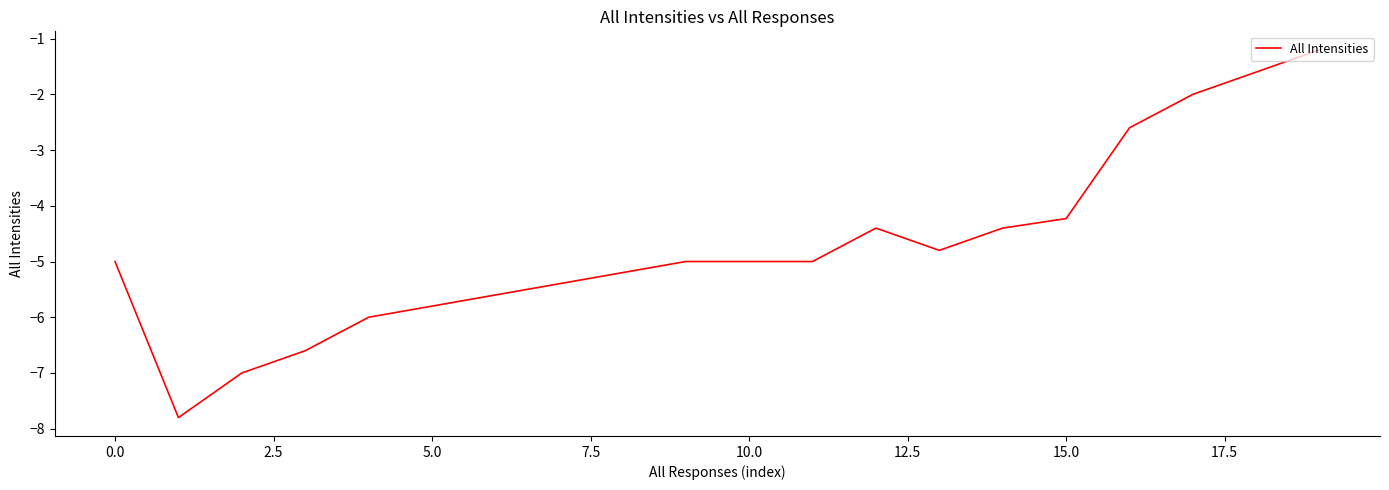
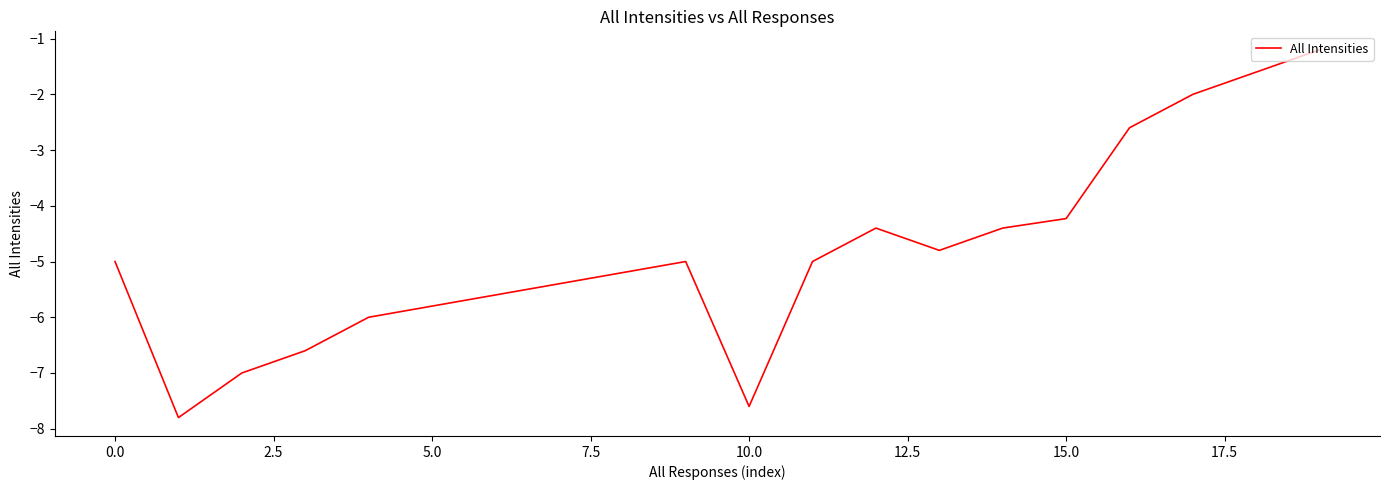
  {
    "0.0": -5.0,
    "5.0": -5.8,
-   "10.0": -5.0,
+   "10.0": -7.6,
    "15.0": -4.2
  }
